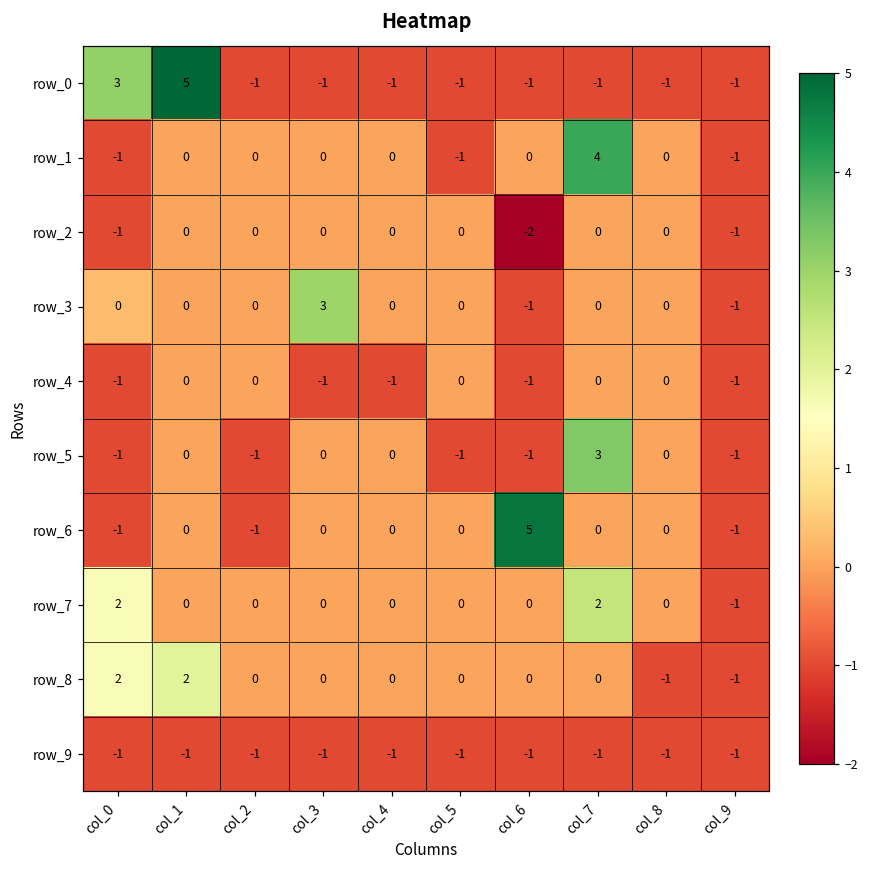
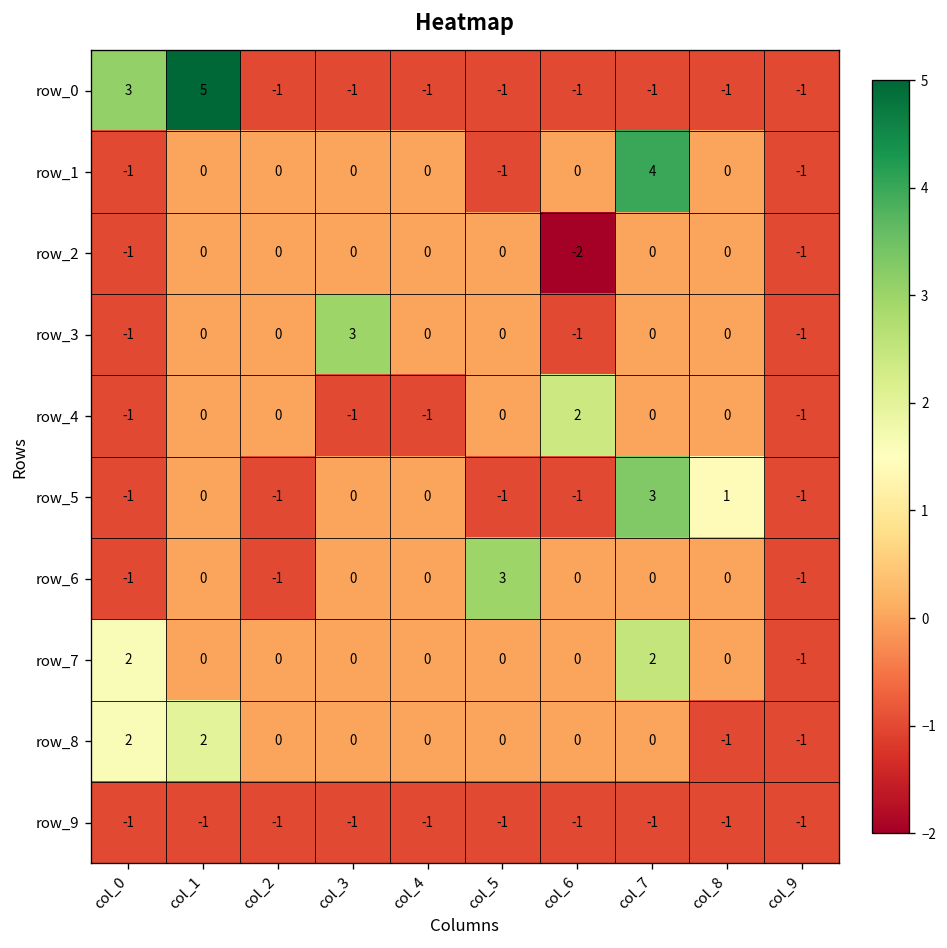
  {
    "row_0": {
      "col_0": 3,
      "col_1": 5,
      "col_2": -1,
      "col_3": -1,
      "col_4": -1,
      "col_5": -1,
      "col_6": -1,
      "col_7": -1,
      "col_8": -1,
      "col_9": -1
    },
    "row_1": {
      "col_0": -1,
      "col_1": 0,
      "col_2": 0,
      "col_3": 0,
      "col_4": 0,
      "col_5": -1,
      "col_6": 0,
      "col_7": 4,
      "col_8": 0,
      "col_9": -1
    },
    "row_2": {
      "col_0": -1,
      "col_1": 0,
      "col_2": 0,
      "col_3": 0,
      "col_4": 0,
      "col_5": 0,
      "col_6": -2,
      "col_7": 0,
      "col_8": 0,
      "col_9": -1
    },
    "row_3": {
-     "col_0": 0,
+     "col_0": -1,
      "col_1": 0,
      "col_2": 0,
      "col_3": 3,
      "col_4": 0,
      "col_5": 0,
      "col_6": -1,
      "col_7": 0,
      "col_8": 0,
      "col_9": -1
    },
    "row_4": {
      "col_0": -1,
      "col_1": 0,
      "col_2": 0,
      "col_3": -1,
      "col_4": -1,
      "col_5": 0,
-     "col_6": -1,
+     "col_6": 2,
      "col_7": 0,
      "col_8": 0,
      "col_9": -1
    },
    "row_5": {
      "col_0": -1,
      "col_1": 0,
      "col_2": -1,
      "col_3": 0,
      "col_4": 0,
      "col_5": -1,
      "col_6": -1,
      "col_7": 3,
-     "col_8": 0,
+     "col_8": 1,
      "col_9": -1
    },
    "row_6": {
      "col_0": -1,
      "col_1": 0,
      "col_2": -1,
      "col_3": 0,
      "col_4": 0,
-     "col_5": 0,
-     "col_6": 5,
+     "col_5": 3,
+     "col_6": 0,
      "col_7": 0,
      "col_8": 0,
      "col_9": -1
    },
    "row_7": {
      "col_0": 2,
      "col_1": 0,
      "col_2": 0,
      "col_3": 0,
      "col_4": 0,
      "col_5": 0,
      "col_6": 0,
      "col_7": 2,
      "col_8": 0,
      "col_9": -1
    },
    "row_8": {
      "col_0": 2,
      "col_1": 2,
      "col_2": 0,
      "col_3": 0,
      "col_4": 0,
      "col_5": 0,
      "col_6": 0,
      "col_7": 0,
      "col_8": -1,
      "col_9": -1
    },
    "row_9": {
      "col_0": -1,
      "col_1": -1,
      "col_2": -1,
      "col_3": -1,
      "col_4": -1,
      "col_5": -1,
      "col_6": -1,
      "col_7": -1,
      "col_8": -1,
      "col_9": -1
    }
  }
